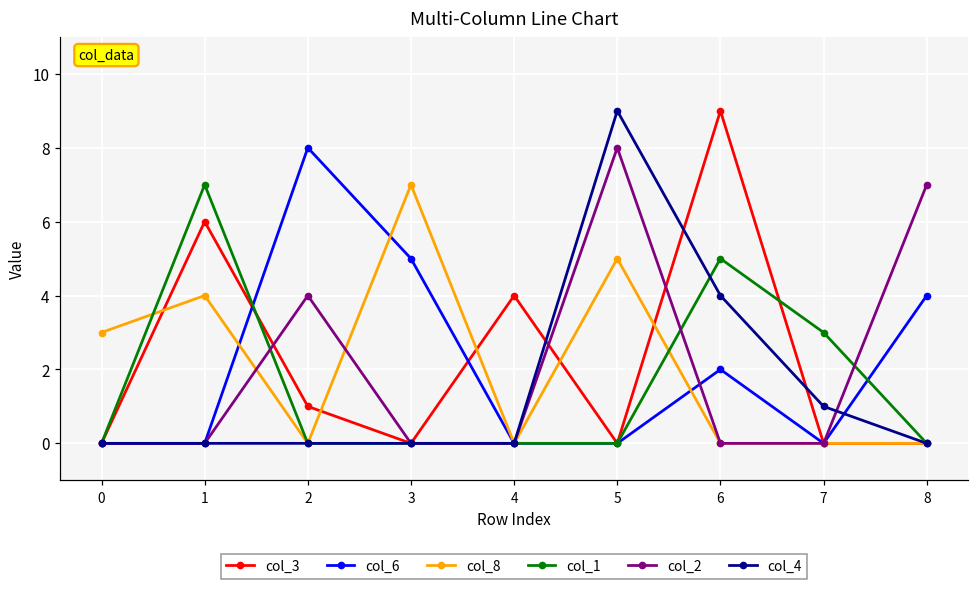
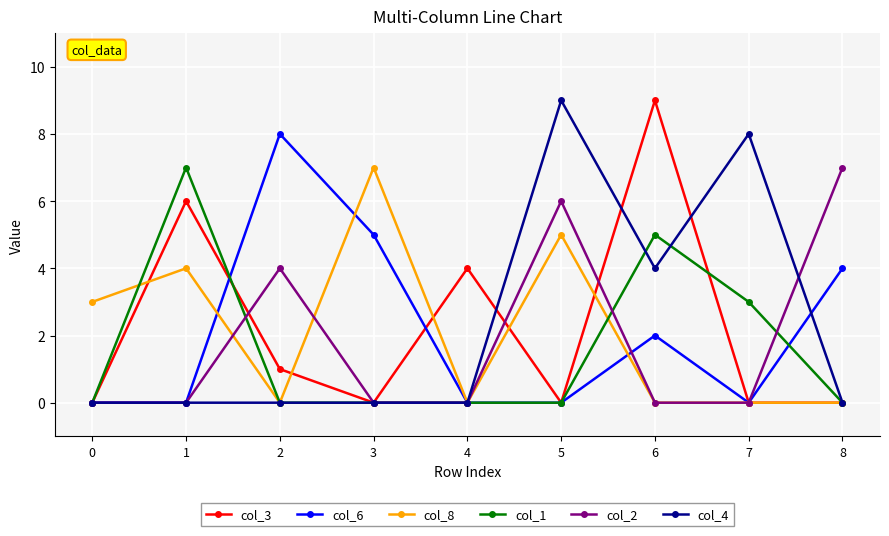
  {
    "col_3": {
      "1": 6,
      "2": 1,
      "4": 4,
      "6": 9
    },
    "col_6": {
      "2": 8,
      "3": 5,
      "6": 2,
      "8": 4
    },
    "col_8": {
      "0": 3,
      "1": 4,
      "3": 7,
      "5": 5
    },
    "col_1": {
      "1": 7,
      "6": 5,
      "7": 3
    },
    "col_2": {
      "2": 4,
-     "5": 8,
+     "5": 6,
      "8": 7
    },
    "col_4": {
      "5": 9,
      "6": 4,
-     "7": 1
+     "7": 8
    }
  }
